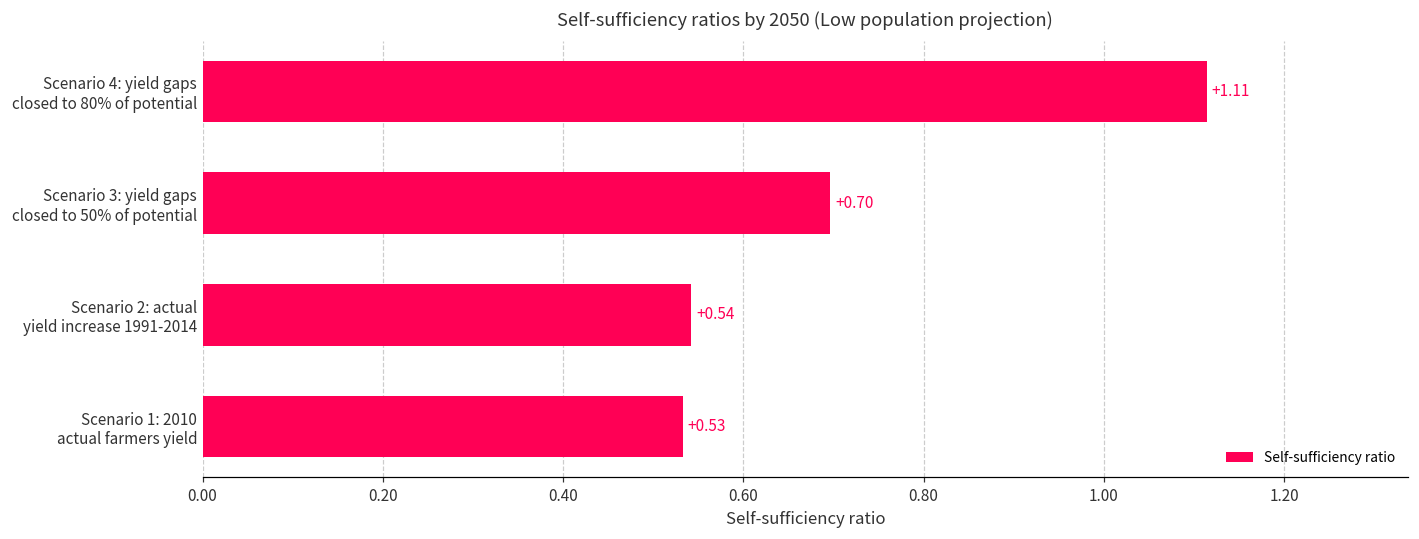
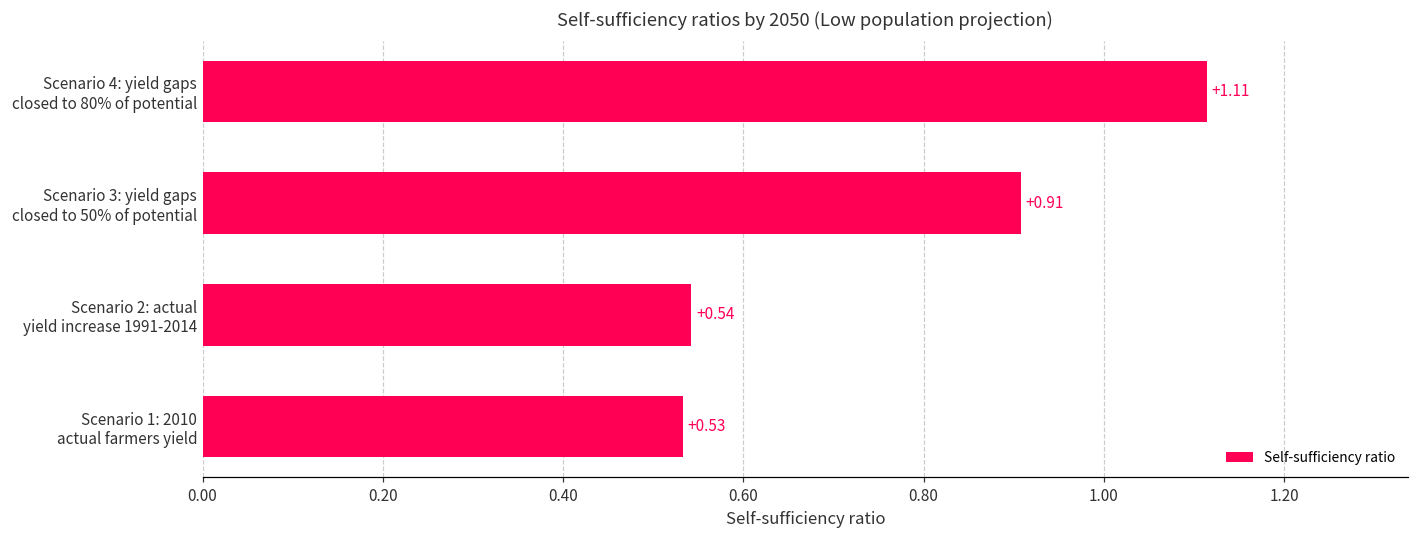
  {
    "Scenario 4: yield gaps closed to 80% of potential": "+1.11",
-   "Scenario 3: yield gaps closed to 50% of potential": "+0.70",
+   "Scenario 3: yield gaps closed to 50% of potential": "+0.91",
    "Scenario 2: actual yield increase 1991-2014": "+0.54",
    "Scenario 1: 2010 actual farmers yield": "+0.53"
  }
